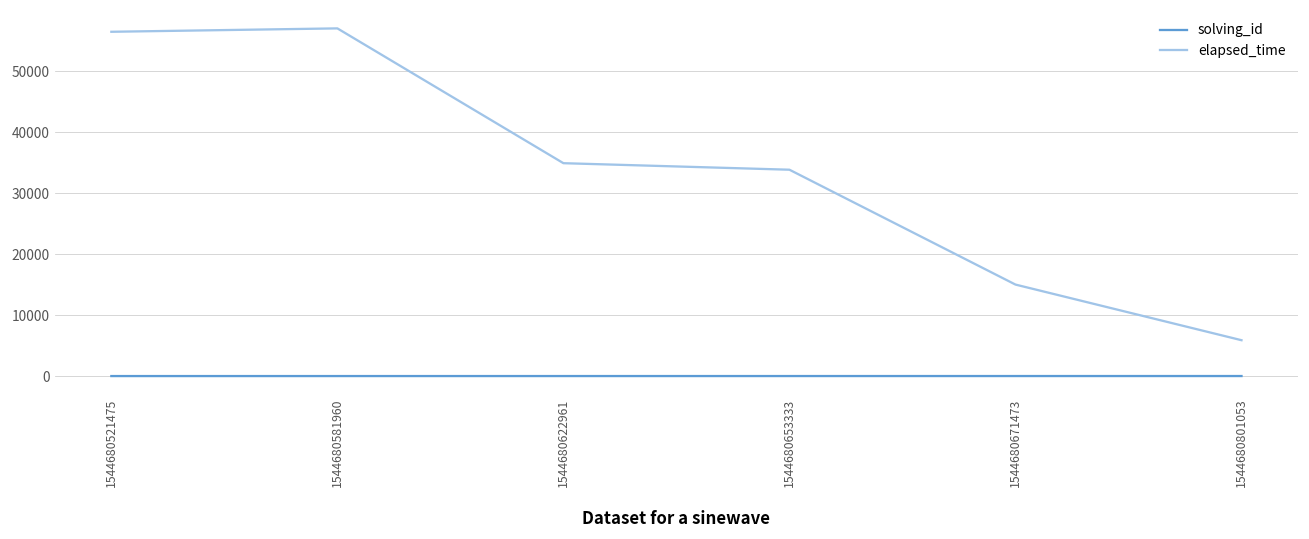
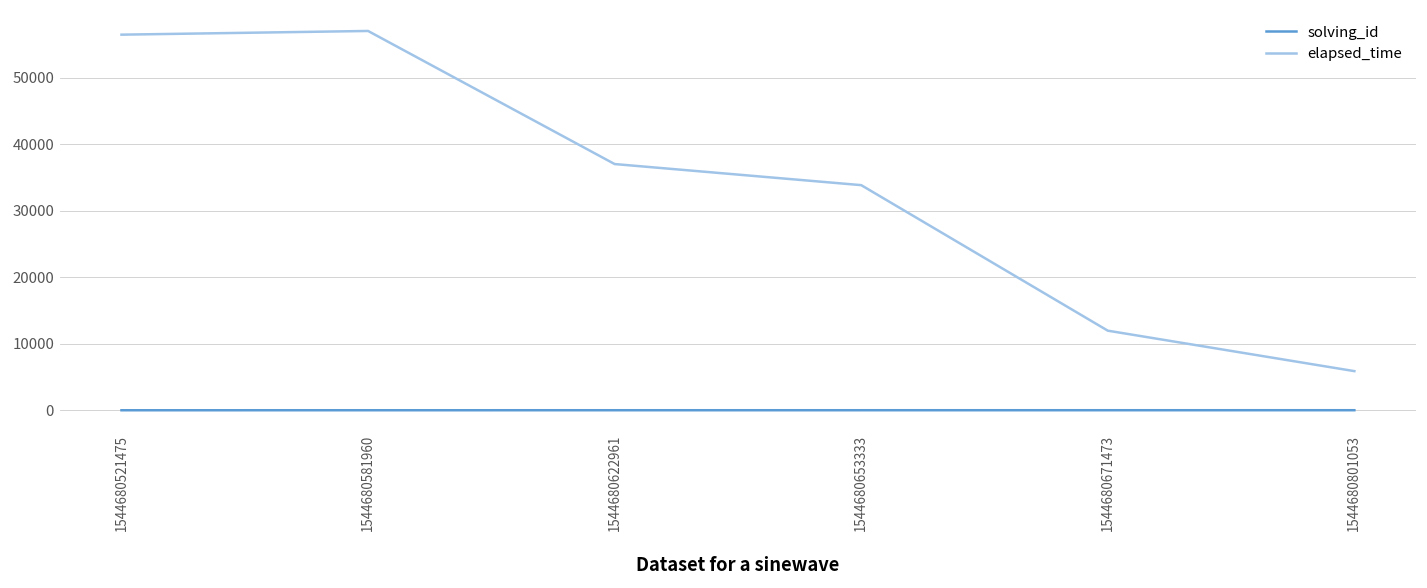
  {
    "solving_id": {
      "1544680521475": 0,
      "1544680581960": 0,
      "1544680622961": 0,
      "1544680653333": 0,
      "1544680671473": 0,
      "1544680801053": 0
    },
    "elapsed_time": {
      "1544680521475": 56000,
      "1544680581960": 57000,
-     "1544680622961": 35000,
+     "1544680622961": 37000,
      "1544680653333": 34000,
-     "1544680671473": 15000,
+     "1544680671473": 12000,
      "1544680801053": 6000
    }
  }
